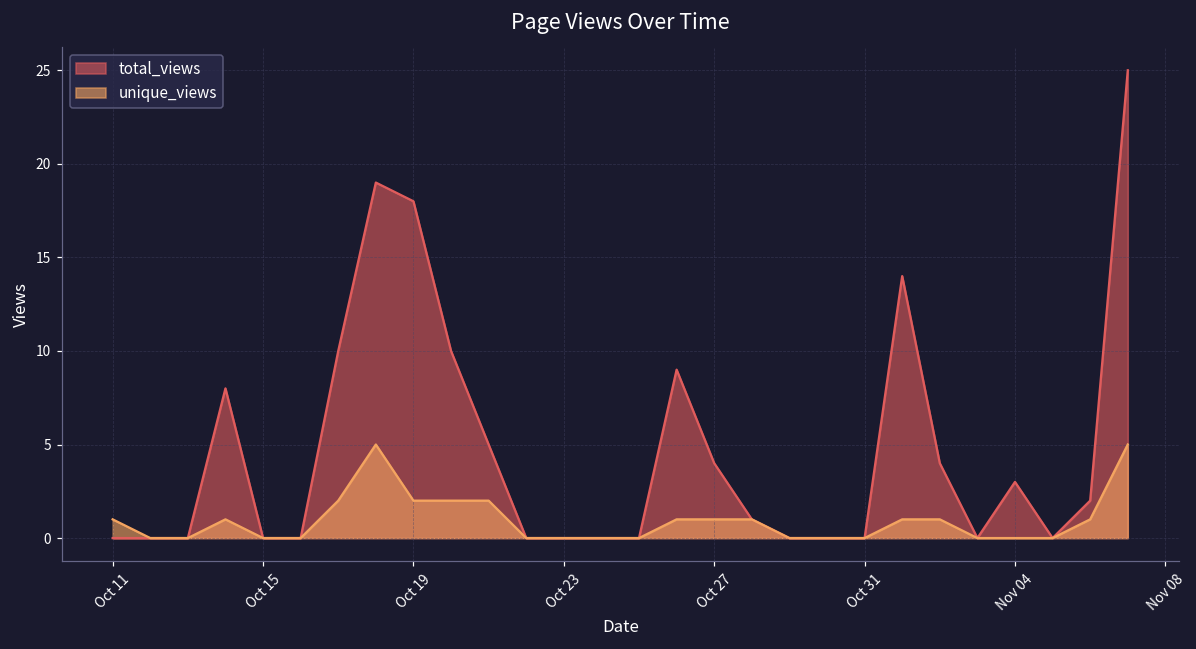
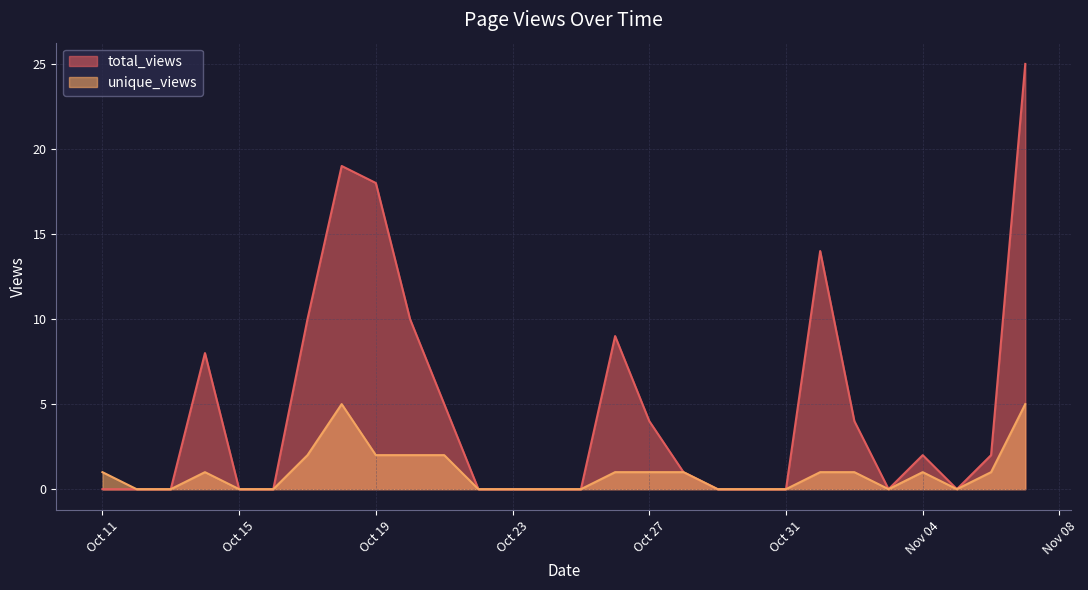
  {
    "total_views": {
      "Oct 11": 0,
      "Oct 19": 18,
      "Oct 27": 4,
-     "Nov 04": 3
+     "Nov 04": 2
    },
    "unique_views": {
      "Oct 11": 1,
      "Oct 19": 2,
      "Oct 27": 1,
-     "Nov 04": 0
+     "Nov 04": 1
    }
  }
